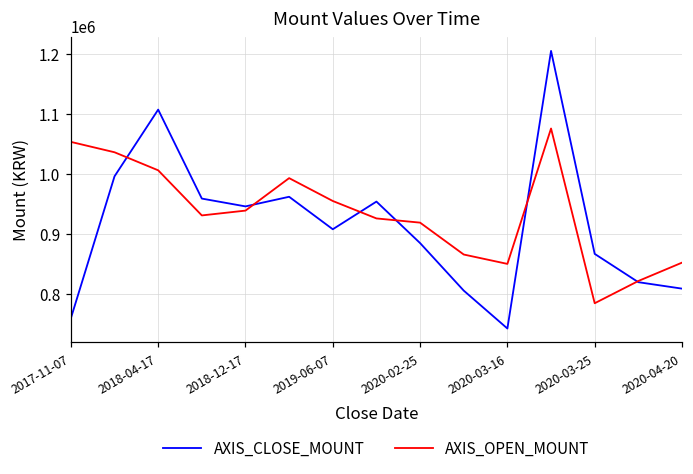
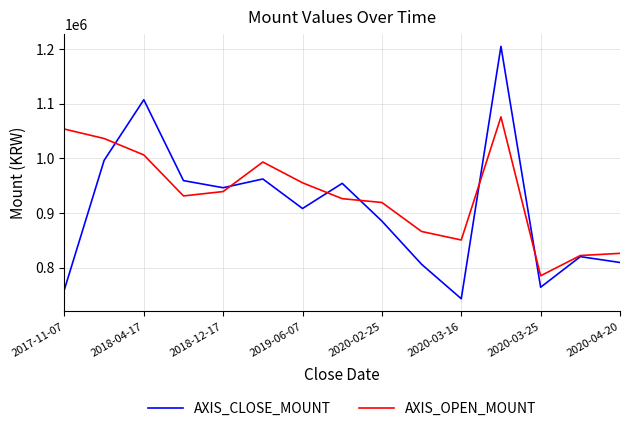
  {
    "AXIS_CLOSE_MOUNT": {
      "2017-11-07": 760000,
      "2018-04-17": 1110000,
      "2018-12-17": 950000,
      "2019-06-07": 910000,
      "2020-02-25": 890000,
      "2020-03-16": 740000,
-     "2020-03-25": 870000,
+     "2020-03-25": 760000,
      "2020-04-20": 810000
    },
    "AXIS_OPEN_MOUNT": {
      "2017-11-07": 1050000,
      "2018-04-17": 1010000,
      "2018-12-17": 940000,
      "2019-06-07": 960000,
      "2020-02-25": 920000,
      "2020-03-16": 850000,
      "2020-03-25": 790000,
-     "2020-04-20": 850000
+     "2020-04-20": 830000
    }
  }
